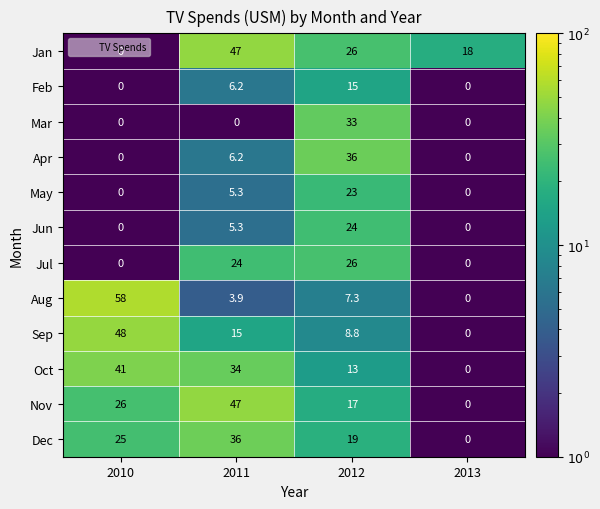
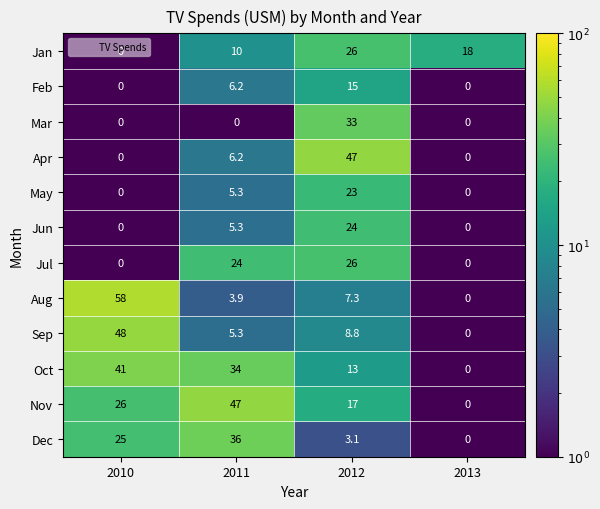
  {
    "Jan": {
-     "2011": 47,
+     "2011": 10,
      "2012": 26,
      "2013": 18
    },
    "Feb": {
      "2010": 0,
      "2011": 6.2,
      "2012": 15,
      "2013": 0
    },
    "Mar": {
      "2010": 0,
      "2011": 0,
      "2012": 33,
      "2013": 0
    },
    "Apr": {
      "2010": 0,
      "2011": 6.2,
-     "2012": 36,
+     "2012": 47,
      "2013": 0
    },
    "May": {
      "2010": 0,
      "2011": 5.3,
      "2012": 23,
      "2013": 0
    },
    "Jun": {
      "2010": 0,
      "2011": 5.3,
      "2012": 24,
      "2013": 0
    },
    "Jul": {
      "2010": 0,
      "2011": 24,
      "2012": 26,
      "2013": 0
    },
    "Aug": {
      "2010": 58,
      "2011": 3.9,
      "2012": 7.3,
      "2013": 0
    },
    "Sep": {
      "2010": 48,
-     "2011": 15,
+     "2011": 5.3,
      "2012": 8.8,
      "2013": 0
    },
    "Oct": {
      "2010": 41,
      "2011": 34,
      "2012": 13,
      "2013": 0
    },
    "Nov": {
      "2010": 26,
      "2011": 47,
      "2012": 17,
      "2013": 0
    },
    "Dec": {
      "2010": 25,
      "2011": 36,
-     "2012": 19,
+     "2012": 3.1,
      "2013": 0
    }
  }
